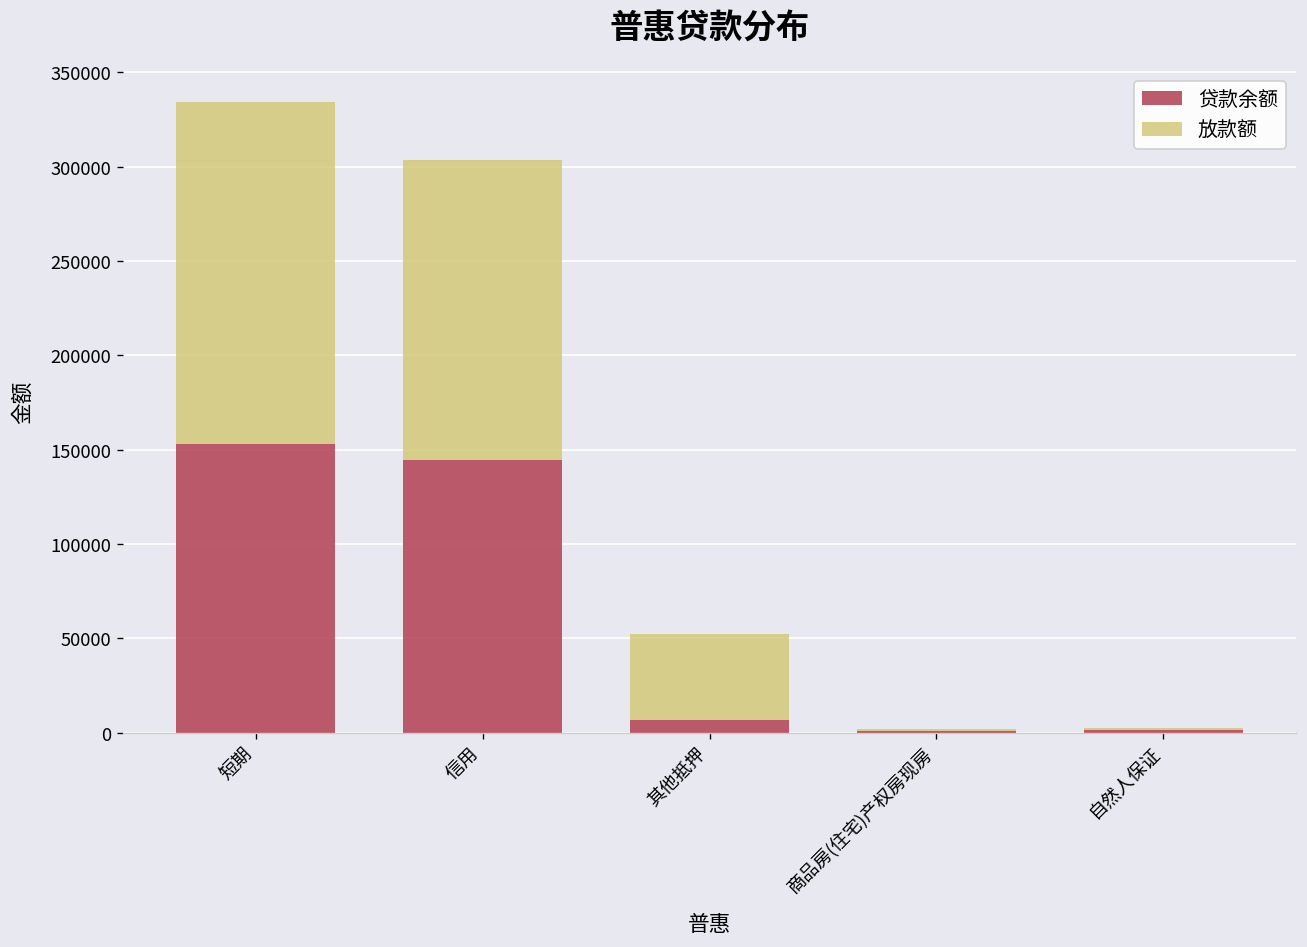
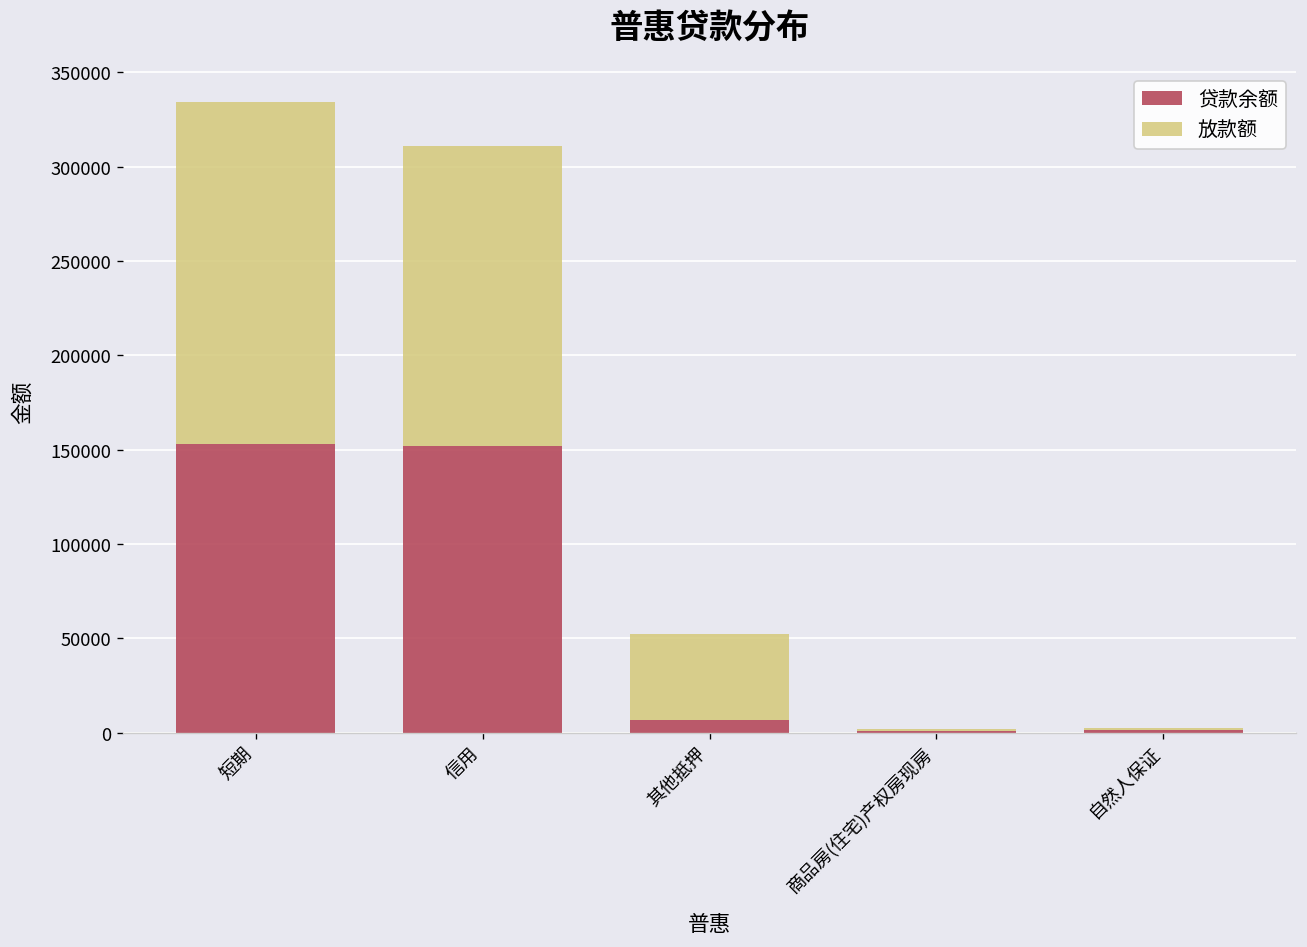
  {
    "贷款余额": {
      "短期": 153000,
-     "信用": 145000,
+     "信用": 152000,
      "其他抵押": 6000
    },
    "放款额": {
      "短期": 181000,
      "信用": 159000,
      "其他抵押": 46000
    }
  }
